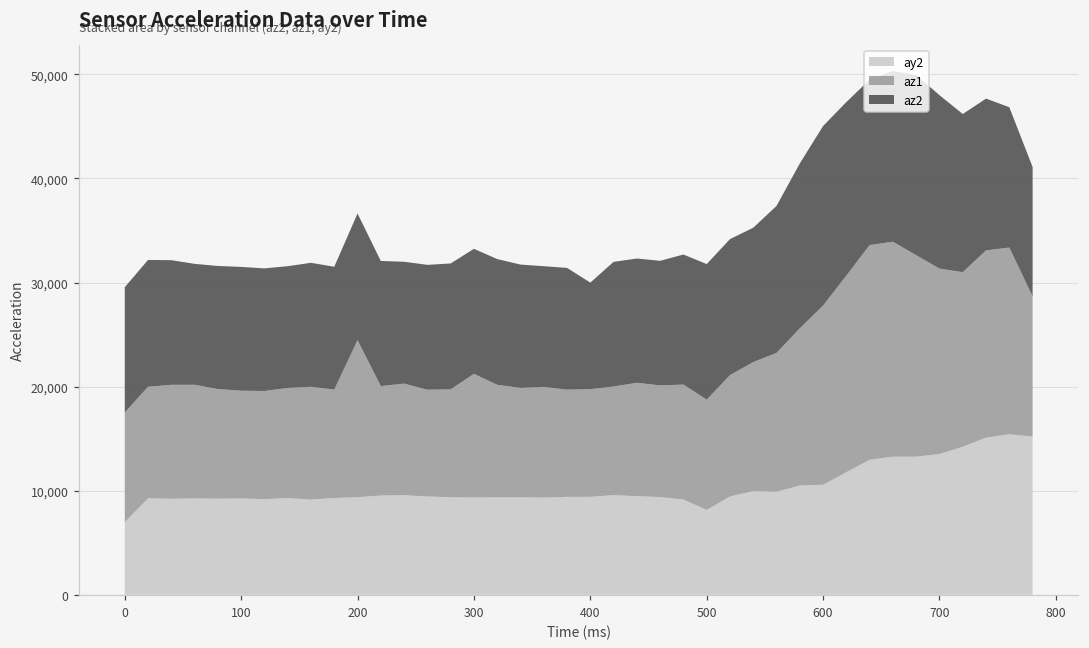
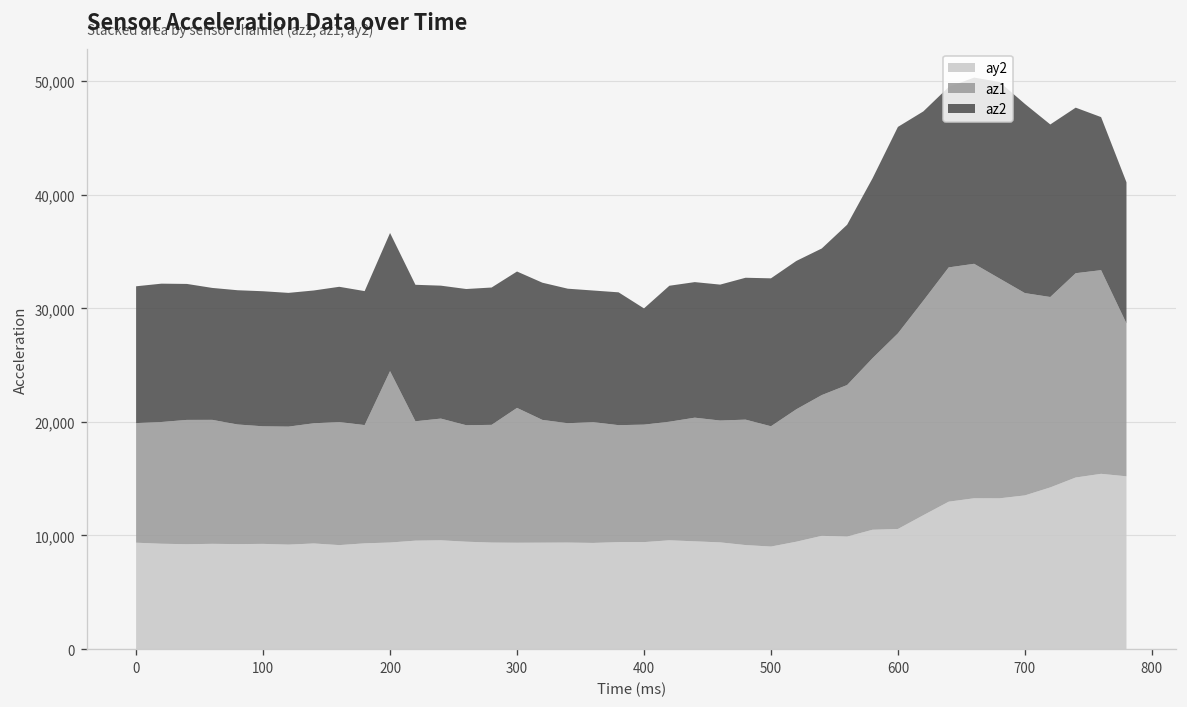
  {
    "ay2": {
-     "0": "7,000",
+     "0": "9,000",
      "100": "9,000",
      "200": "9,000",
      "300": "9,000",
      "400": "9,000",
-     "500": "8,000",
+     "500": "9,000",
      "600": "11,000",
      "700": "14,000"
    },
    "az1": {
      "0": "11,000",
      "100": "10,000",
      "200": "15,000",
      "300": "12,000",
      "400": "10,000",
      "500": "11,000",
      "600": "17,000",
      "700": "18,000"
    },
    "az2": {
      "0": "12,000",
      "100": "12,000",
      "200": "12,000",
      "300": "12,000",
      "400": "10,000",
      "500": "13,000",
-     "600": "17,000",
+     "600": "18,000",
      "700": "17,000"
    }
  }
